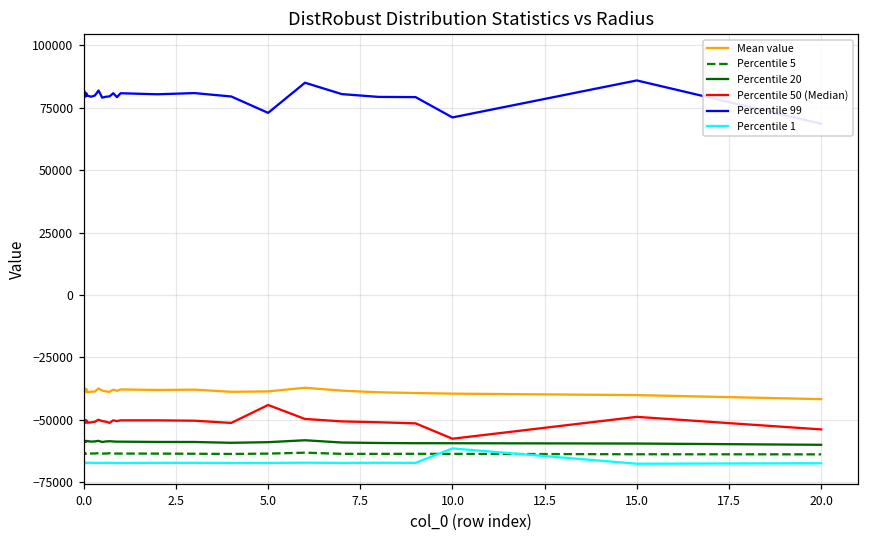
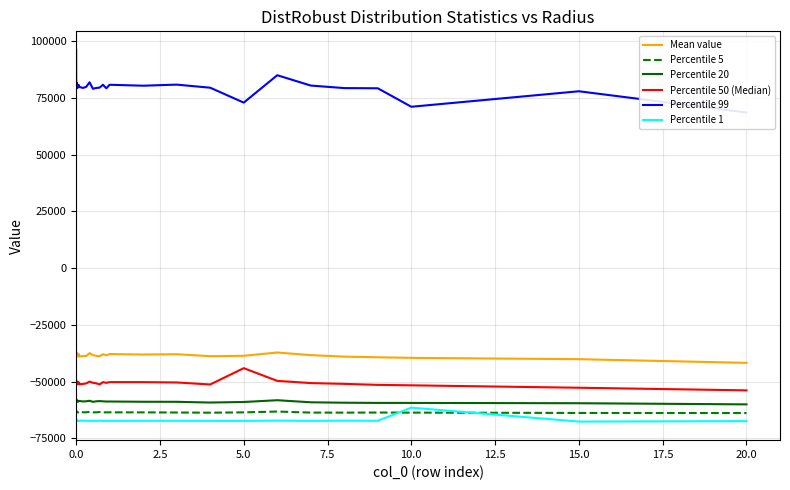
  {
    "Mean value": {
      "0.0": -37000,
      "5.0": -39000,
      "10.0": -40000,
      "15.0": -40000,
      "20.0": -42000
    },
    "Percentile 50 (Median)": {
      "0.0": -49000,
      "5.0": -44000,
-     "10.0": -58000,
-     "15.0": -49000,
+     "10.0": -52000,
+     "15.0": -53000,
      "20.0": -54000
    },
    "Percentile 99": {
      "0.0": 96000,
      "5.0": 73000,
      "10.0": 71000,
-     "15.0": 86000
+     "15.0": 78000
    },
    "Percentile 1": {
      "0.0": -67000,
      "5.0": -67000,
      "10.0": -61000,
      "15.0": -68000,
      "20.0": -67000
    }
  }
